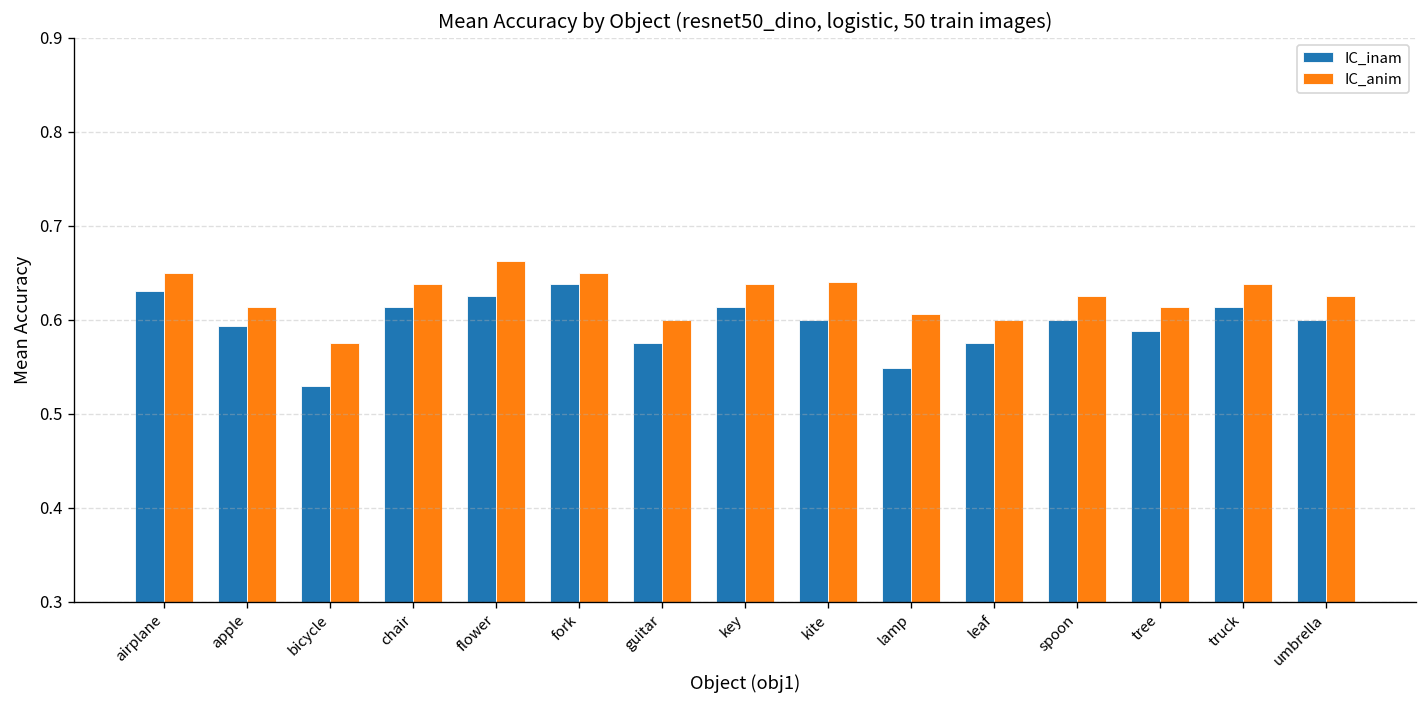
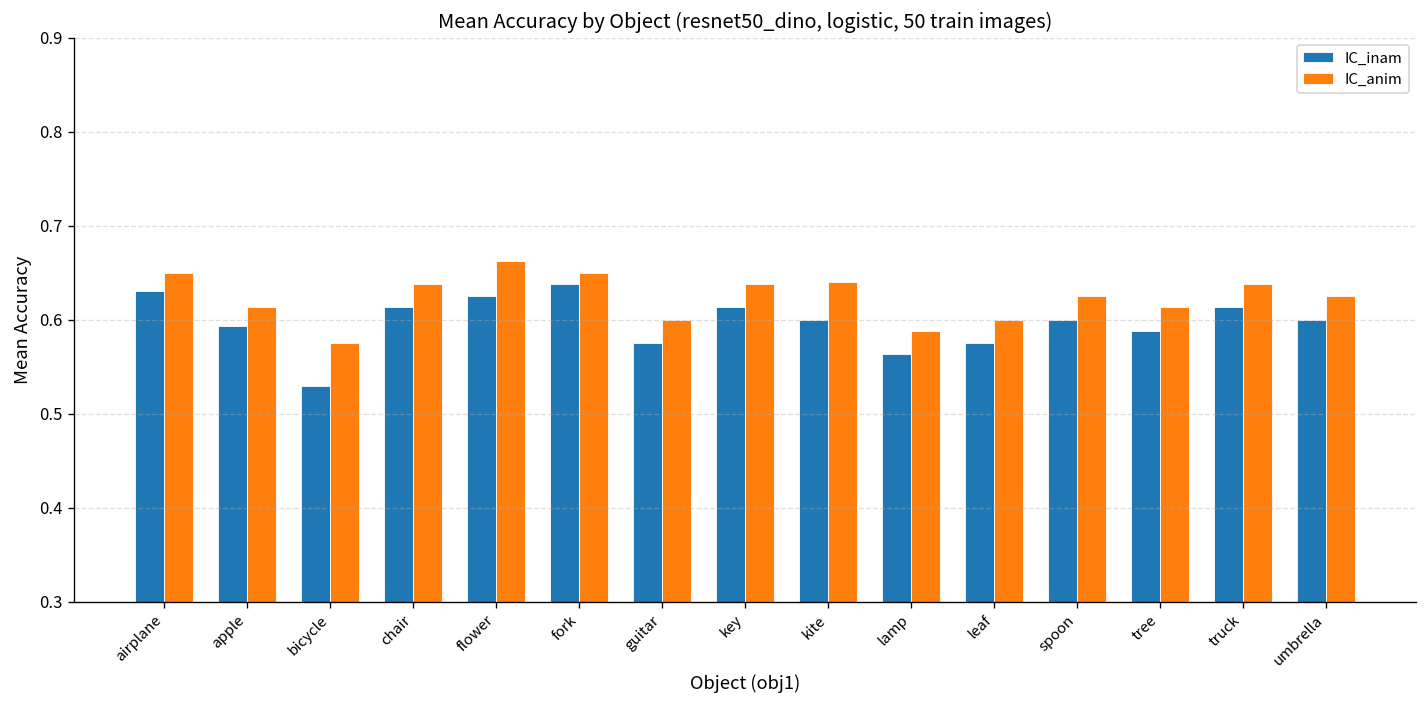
  {
    "IC_inam": {
      "airplane": 0.63,
      "apple": 0.59,
      "bicycle": 0.53,
      "chair": 0.61,
      "flower": 0.63,
      "fork": 0.64,
      "guitar": 0.58,
      "key": 0.61,
      "kite": 0.60,
-     "lamp": 0.55,
+     "lamp": 0.56,
      "leaf": 0.58,
      "spoon": 0.60,
      "tree": 0.59,
      "truck": 0.61,
      "umbrella": 0.60
    },
    "IC_anim": {
      "airplane": 0.65,
      "apple": 0.61,
      "bicycle": 0.58,
      "chair": 0.64,
      "flower": 0.66,
      "fork": 0.65,
      "guitar": 0.60,
      "key": 0.64,
      "kite": 0.64,
-     "lamp": 0.61,
+     "lamp": 0.59,
      "leaf": 0.60,
      "spoon": 0.63,
      "tree": 0.61,
      "truck": 0.64,
      "umbrella": 0.63
    }
  }
